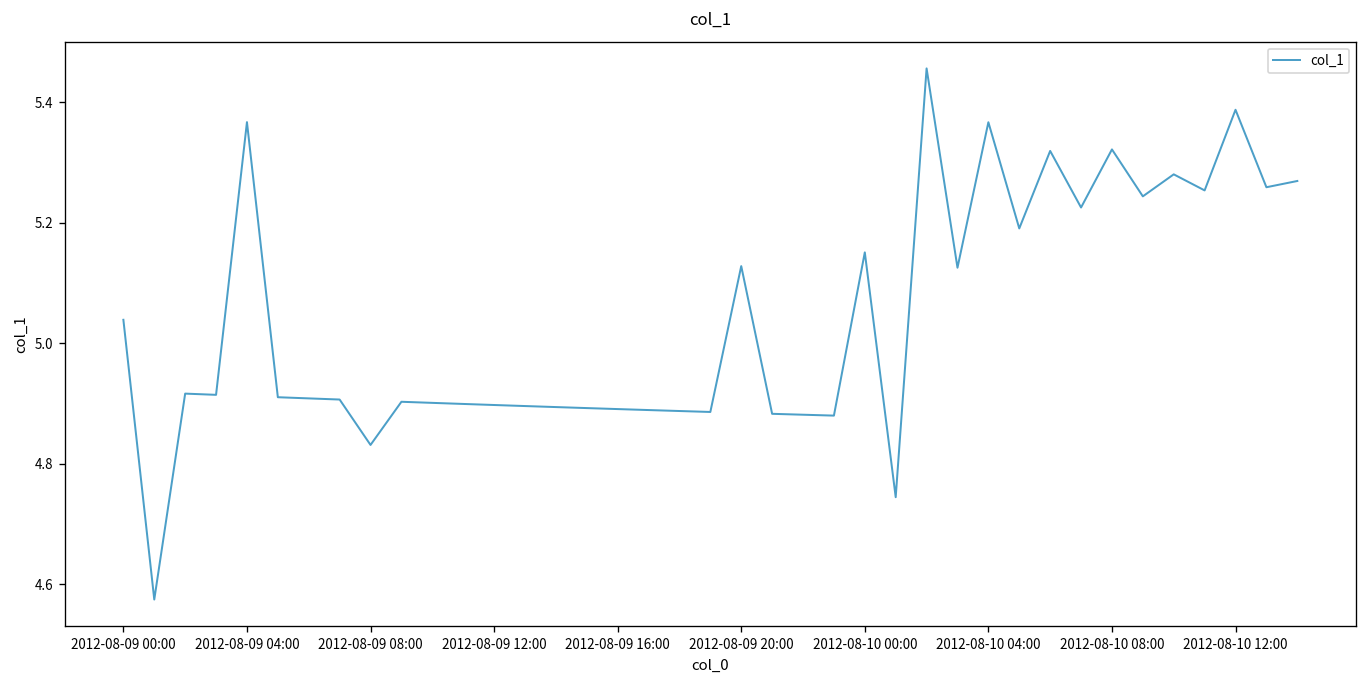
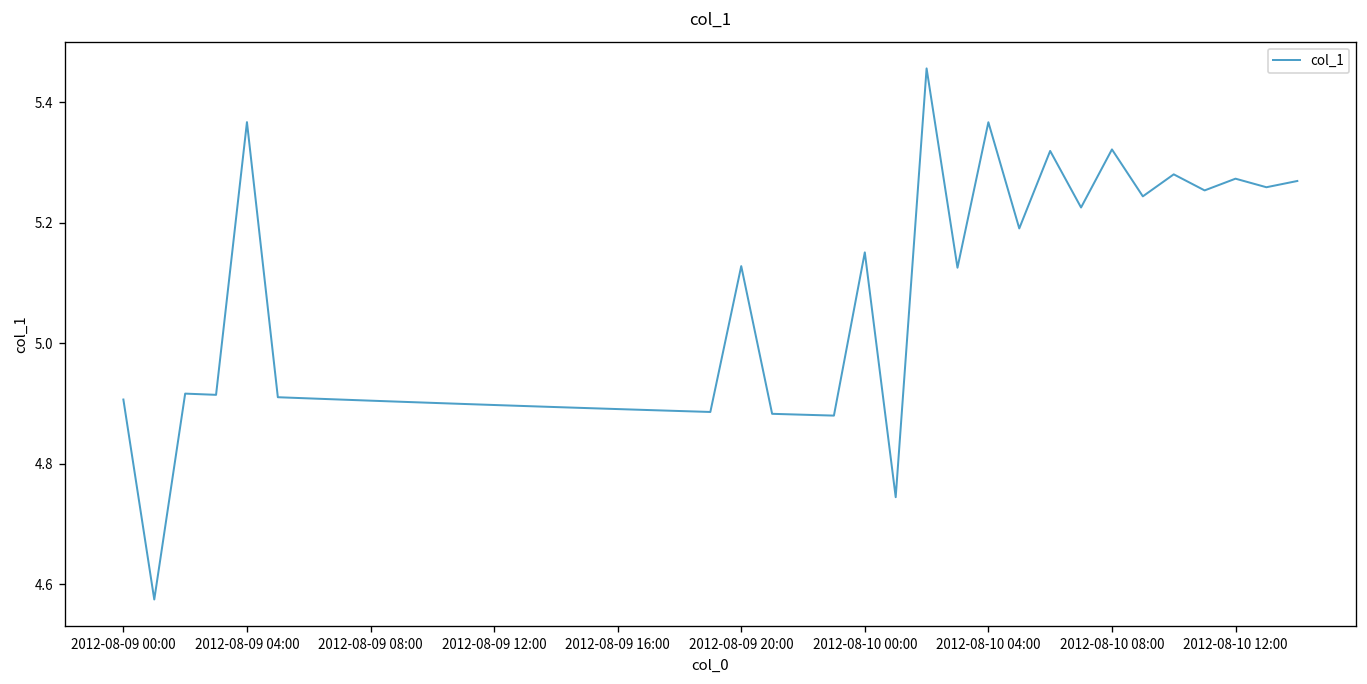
  {
-   "2012-08-09 00:00": 5.04,
+   "2012-08-09 00:00": 4.91,
    "2012-08-09 04:00": 5.37,
-   "2012-08-09 08:00": 4.83,
+   "2012-08-09 08:00": 4.90,
    "2012-08-09 12:00": 4.90,
    "2012-08-09 16:00": 4.89,
    "2012-08-09 20:00": 5.13,
    "2012-08-10 00:00": 5.15,
    "2012-08-10 04:00": 5.37,
    "2012-08-10 08:00": 5.32,
-   "2012-08-10 12:00": 5.39
+   "2012-08-10 12:00": 5.27
  }
